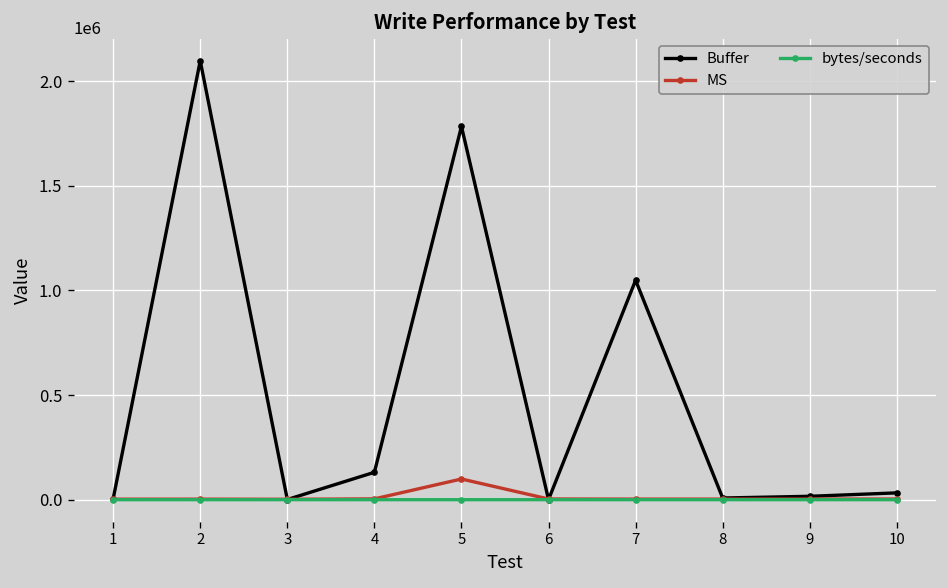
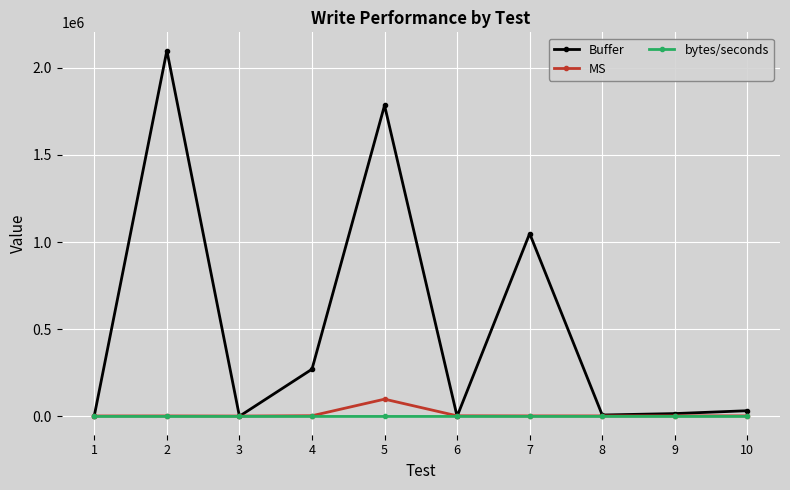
  {
    "Buffer": {
      "2": 2100000,
-     "4": 130000,
+     "4": 270000,
      "5": 1780000,
      "7": 1050000,
      "10": 30000
    },
    "MS": {
      "5": 100000
    },
    "bytes/seconds": {
      "5": 0
    }
  }
